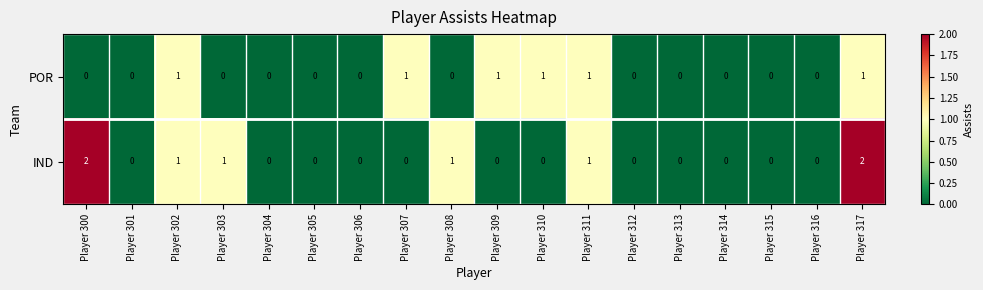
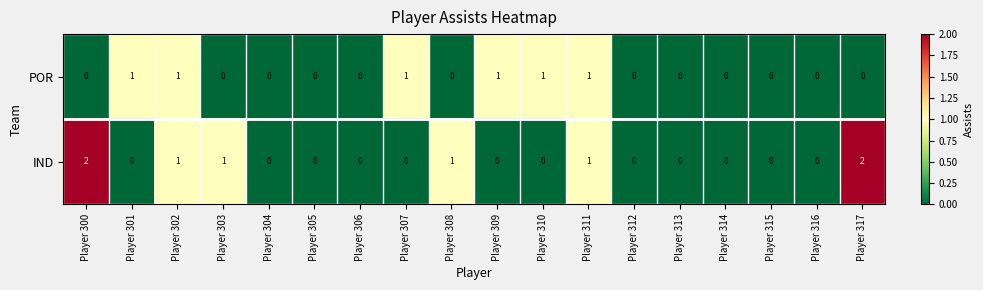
  {
    "POR": {
      "Player 300": 0,
-     "Player 301": 0,
+     "Player 301": 1,
      "Player 302": 1,
      "Player 303": 0,
      "Player 304": 0,
      "Player 305": 0,
      "Player 306": 0,
      "Player 307": 1,
      "Player 308": 0,
      "Player 309": 1,
      "Player 310": 1,
      "Player 311": 1,
      "Player 312": 0,
      "Player 313": 0,
      "Player 314": 0,
      "Player 315": 0,
      "Player 316": 0,
-     "Player 317": 1
+     "Player 317": 0
    },
    "IND": {
      "Player 300": 2,
      "Player 301": 0,
      "Player 302": 1,
      "Player 303": 1,
      "Player 304": 0,
      "Player 305": 0,
      "Player 306": 0,
      "Player 307": 0,
      "Player 308": 1,
      "Player 309": 0,
      "Player 310": 0,
      "Player 311": 1,
      "Player 312": 0,
      "Player 313": 0,
      "Player 314": 0,
      "Player 315": 0,
      "Player 316": 0,
      "Player 317": 2
    }
  }
